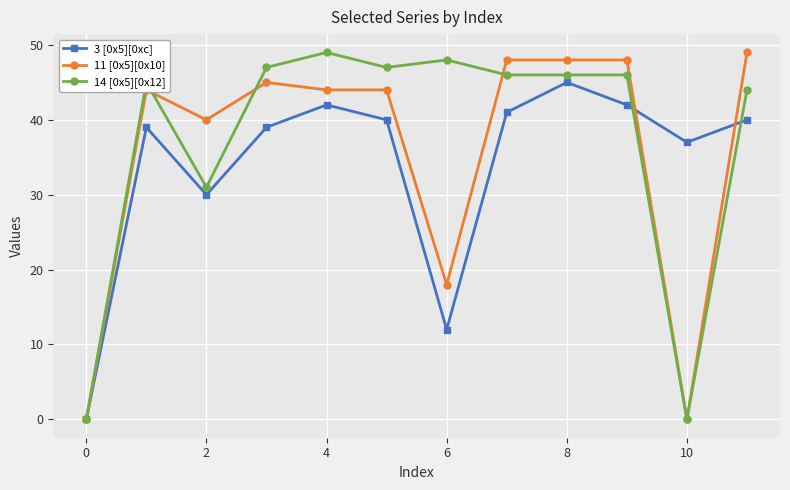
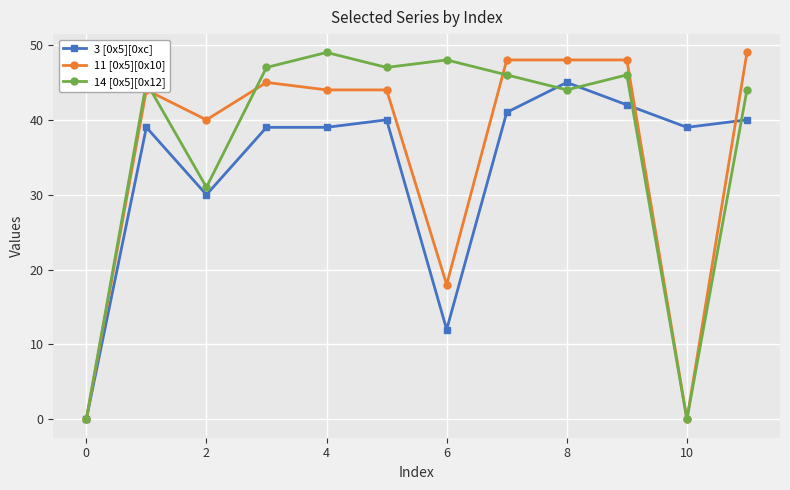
  {
    "3 [0x5][0xc]": {
      "2": 30,
-     "4": 42,
+     "4": 39,
      "6": 12,
      "8": 45,
-     "10": 37
+     "10": 39
    },
    "11 [0x5][0x10]": {
      "2": 40,
      "4": 44,
      "6": 18,
      "8": 48
    },
    "14 [0x5][0x12]": {
      "2": 31,
      "4": 49,
      "6": 48,
-     "8": 46
+     "8": 44
    }
  }
